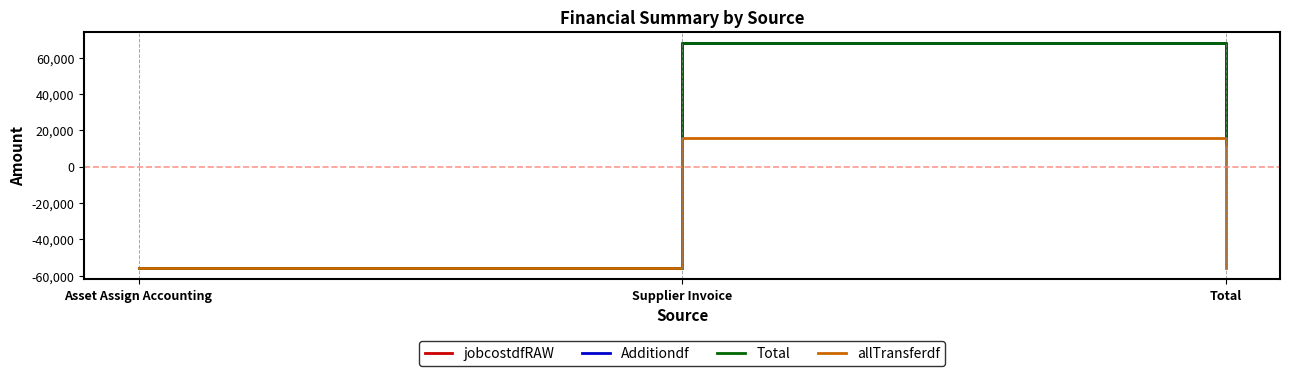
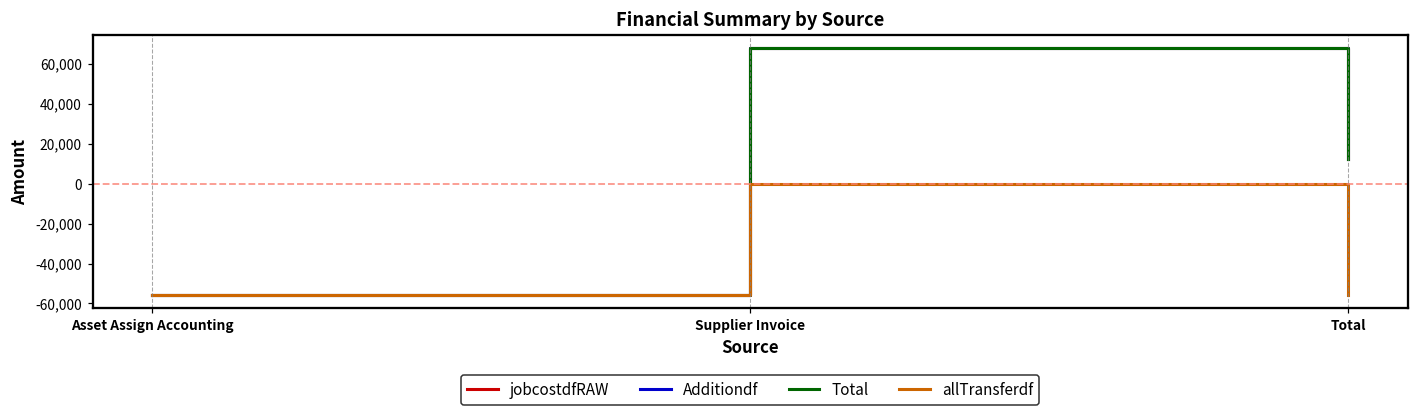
  {
    "Total": {
      "Supplier Invoice": "68,000",
      "Total": "12,000"
    },
    "allTransferdf": {
-     "Supplier Invoice": "16,000",
+     "Supplier Invoice": "0",
      "Total": "-56,000"
    }
  }
